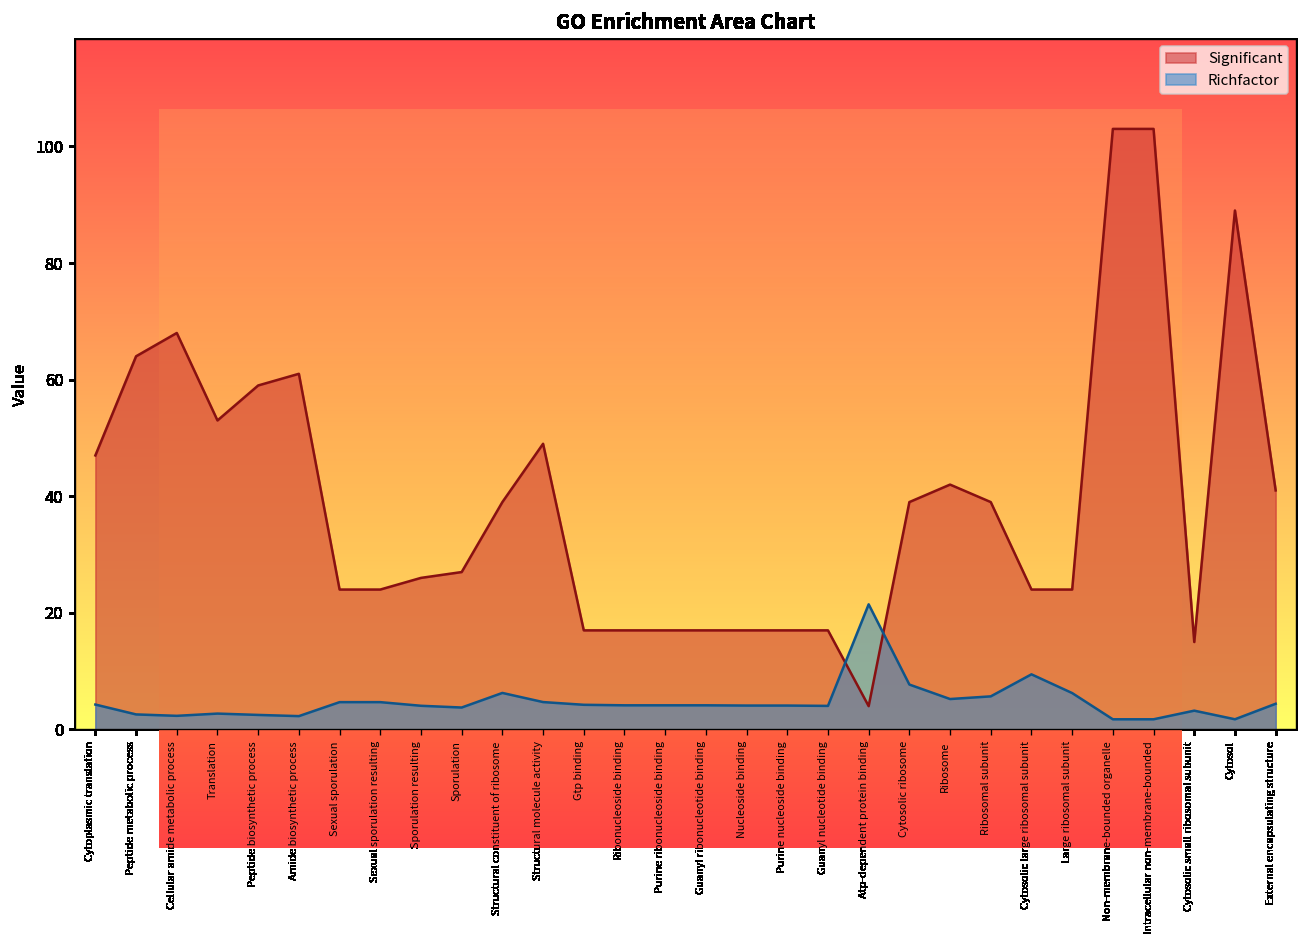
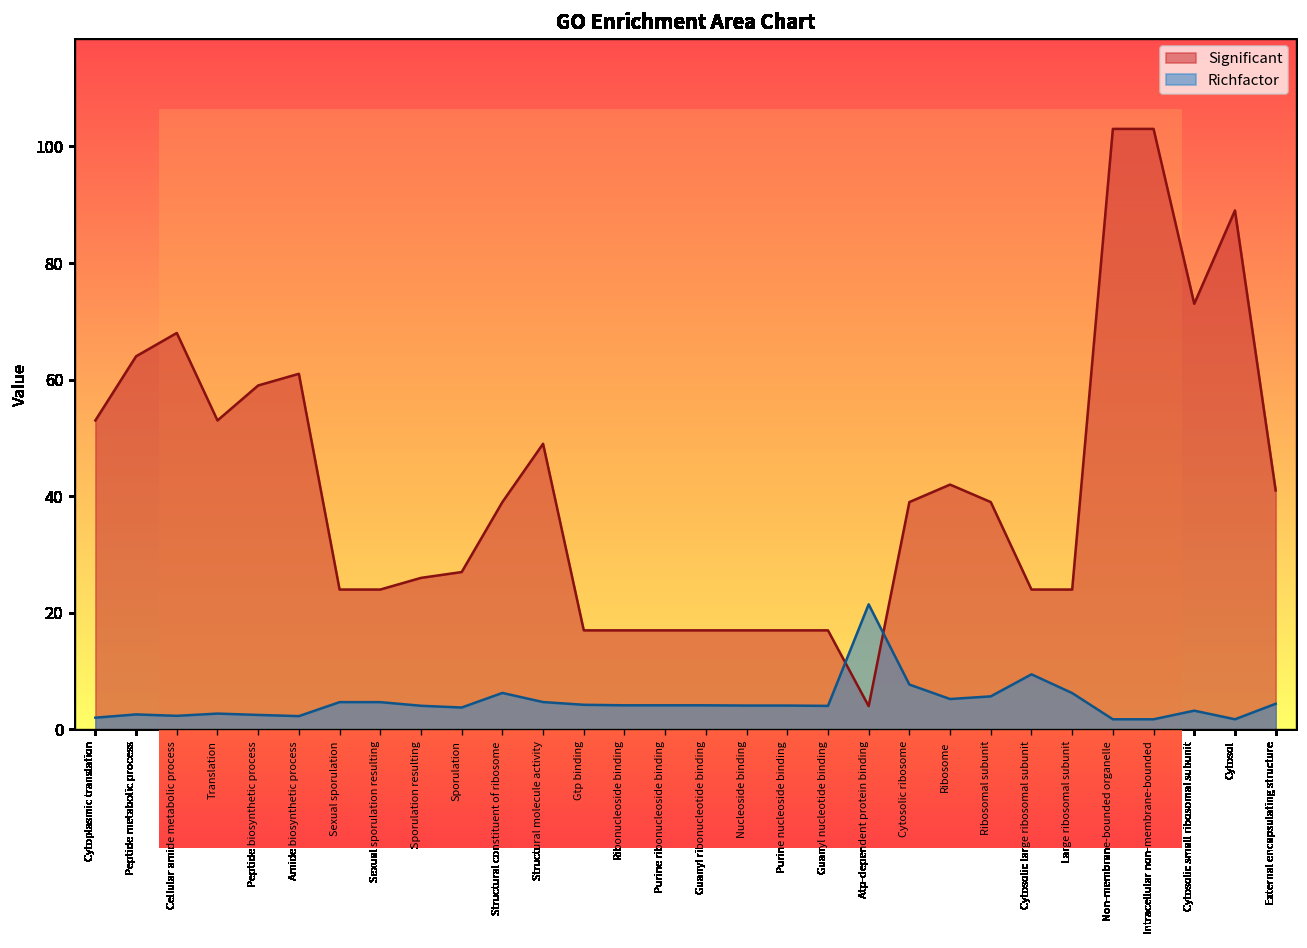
  {
    "Significant": {
-     "Cytoplasmic translation": 47,
+     "Cytoplasmic translation": 53,
      "Peptide metabolic process": 64,
-     "Cytosolic small ribosomal subunit": 15,
+     "Cytosolic small ribosomal subunit": 73,
      "Cytosol": 89,
      "External encapsulating structure": 41
    },
    "Richfactor": {
-     "Cytoplasmic translation": 4,
+     "Cytoplasmic translation": 2,
      "Peptide metabolic process": 3,
      "Cytosolic small ribosomal subunit": 3,
      "Cytosol": 2,
      "External encapsulating structure": 4
    }
  }
